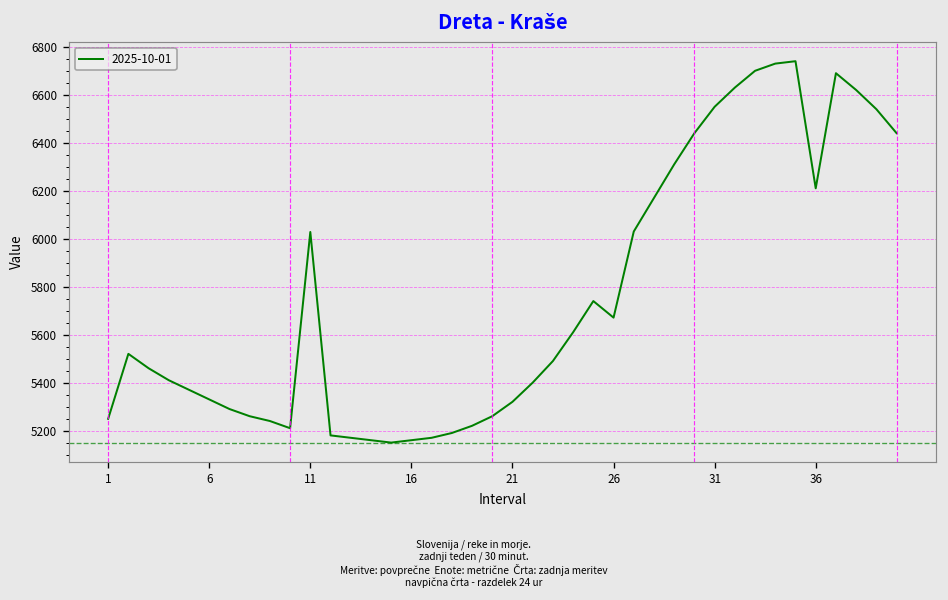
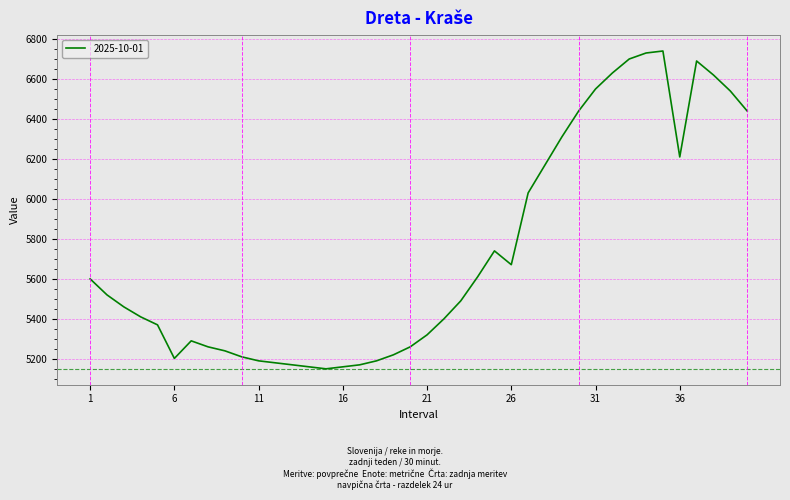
  {
-   "1": 5250,
-   "6": 5330,
-   "11": 6030,
+   "1": 5600,
+   "6": 5200,
+   "11": 5190,
    "16": 5160,
    "21": 5320,
    "26": 5670,
    "31": 6550,
    "36": 6210
  }
